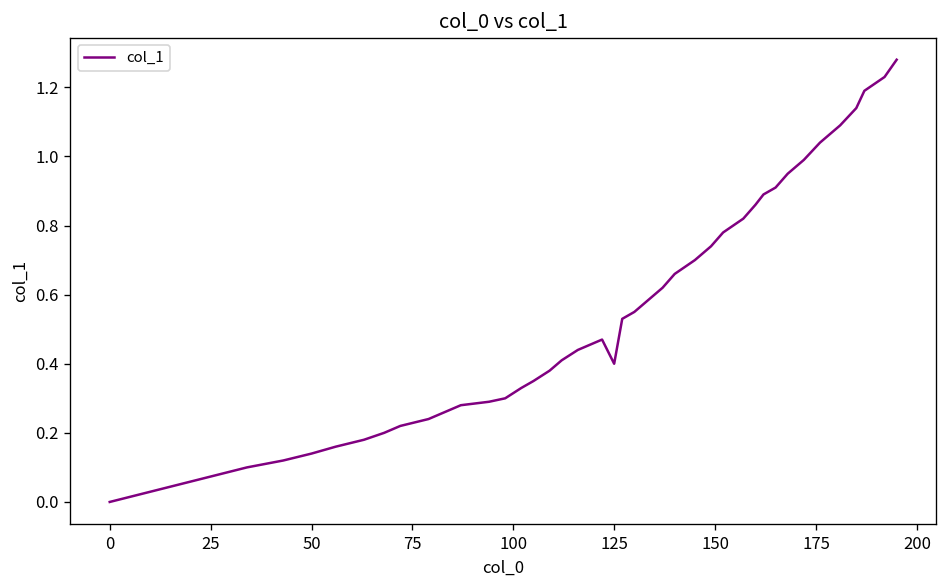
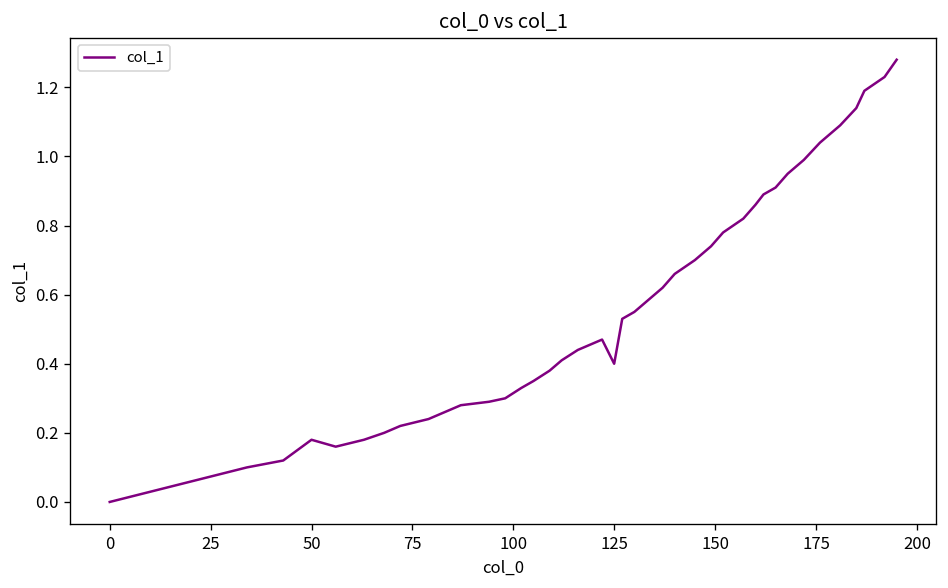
  {
    "0": 0.00,
-   "50": 0.14,
+   "50": 0.18,
    "125": 0.40
  }
